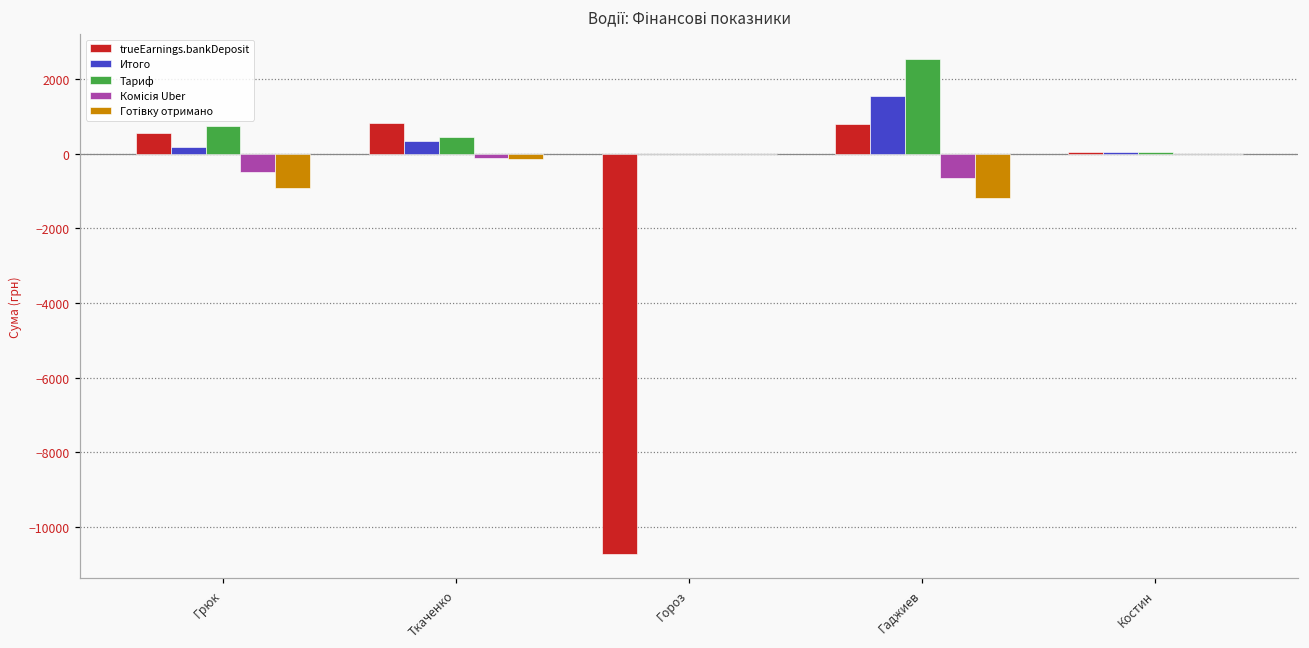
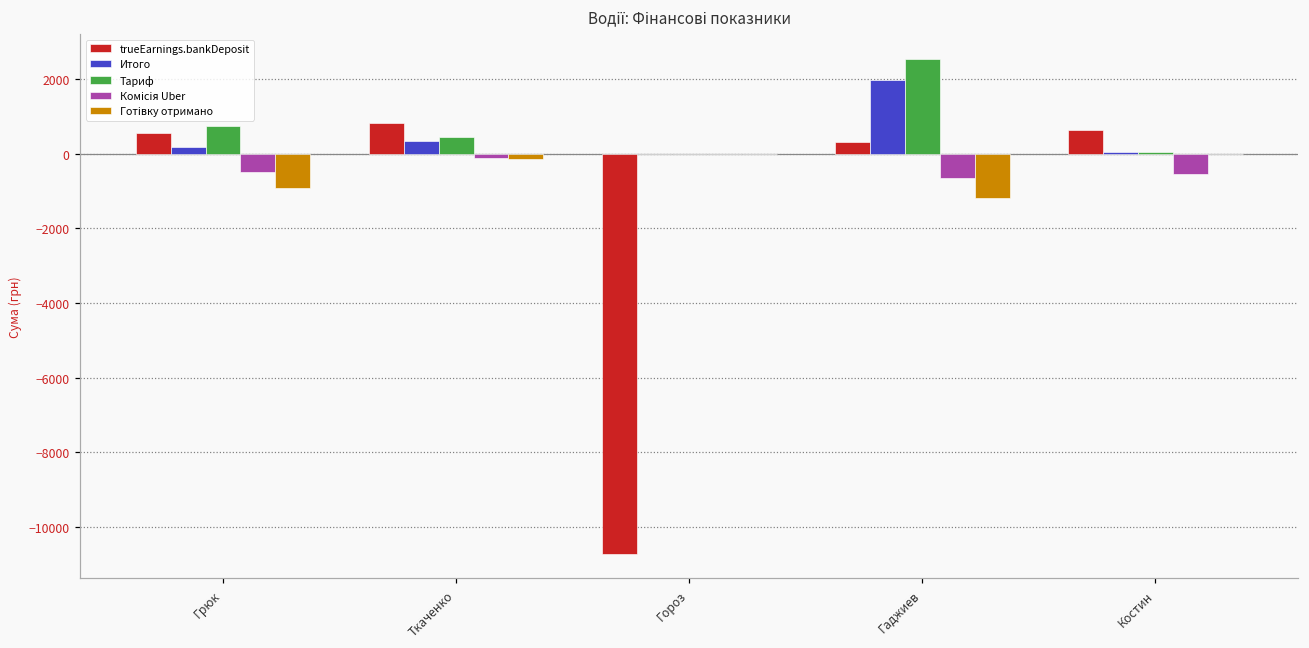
  {
    "trueEarnings.bankDeposit": {
      "Грюк": 500,
      "Ткаченко": 800,
      "Гороз": -10700,
-     "Гаджиев": 800,
-     "Костин": 0
+     "Гаджиев": 300,
+     "Костин": 600
    },
    "Итого": {
      "Грюк": 200,
      "Ткаченко": 400,
      "Гороз": 0,
-     "Гаджиев": 1600
+     "Гаджиев": 2000
    },
    "Тариф": {
      "Ткаченко": 400,
      "Гороз": 0,
      "Гаджиев": 2500
    },
    "Комісія Uber": {
      "Грюк": -500,
      "Ткаченко": -100,
      "Гороз": 0,
      "Гаджиев": -700,
-     "Костин": 0
+     "Костин": -500
    },
    "Готівку отримано": {
      "Грюк": -900,
      "Ткаченко": -100,
      "Гороз": 0,
      "Гаджиев": -1200,
      "Костин": 0
    }
  }
